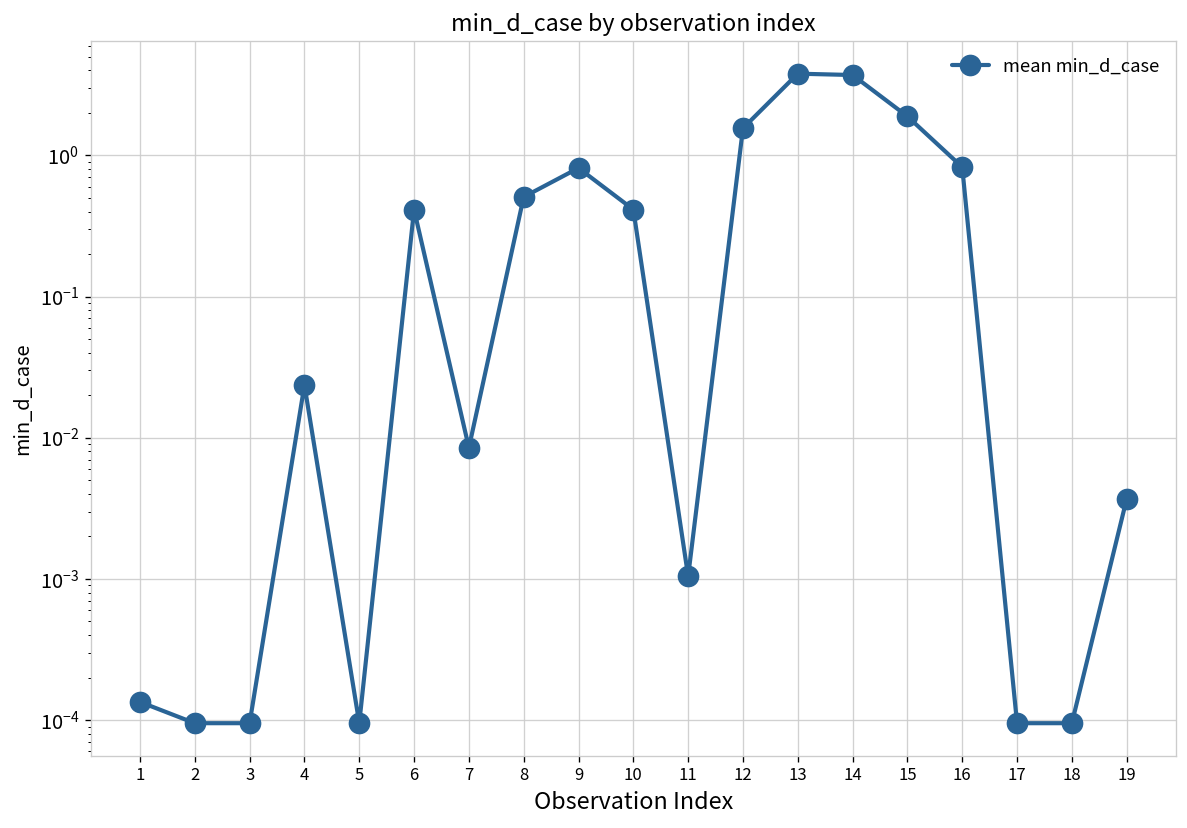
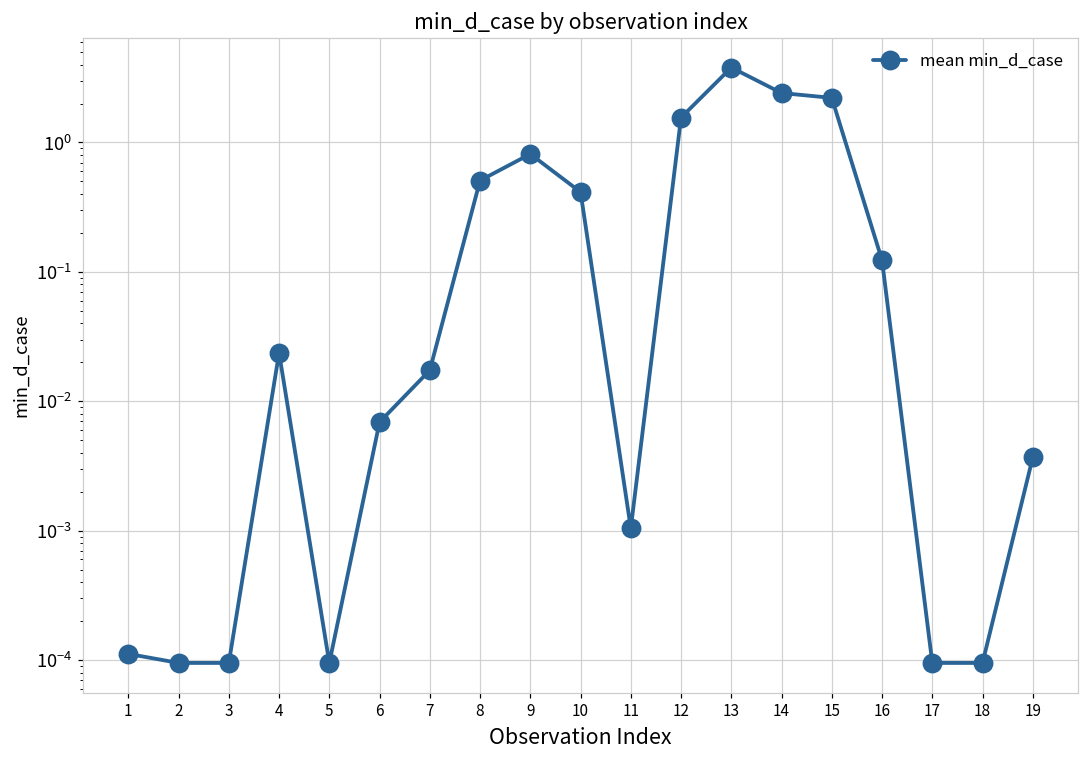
  {
-   "1": 0.00013,
+   "1": 0.00011,
    "2": 0.00010,
    "3": 0.00010,
    "4": 0.024,
    "5": 0.00010,
-   "6": 0.41,
-   "7": 0.008,
+   "6": 0.007,
+   "7": 0.017,
    "8": 0.51,
    "9": 0.8,
    "10": 0.41,
    "11": 0.0010,
    "12": 1.6,
    "13": 3.8,
-   "14": 3.7,
-   "15": 1.9,
-   "16": 0.8,
+   "14": 2.4,
+   "15": 2.2,
+   "16": 0.12,
    "17": 0.00010,
    "18": 0.00010,
    "19": 0.0037
  }
